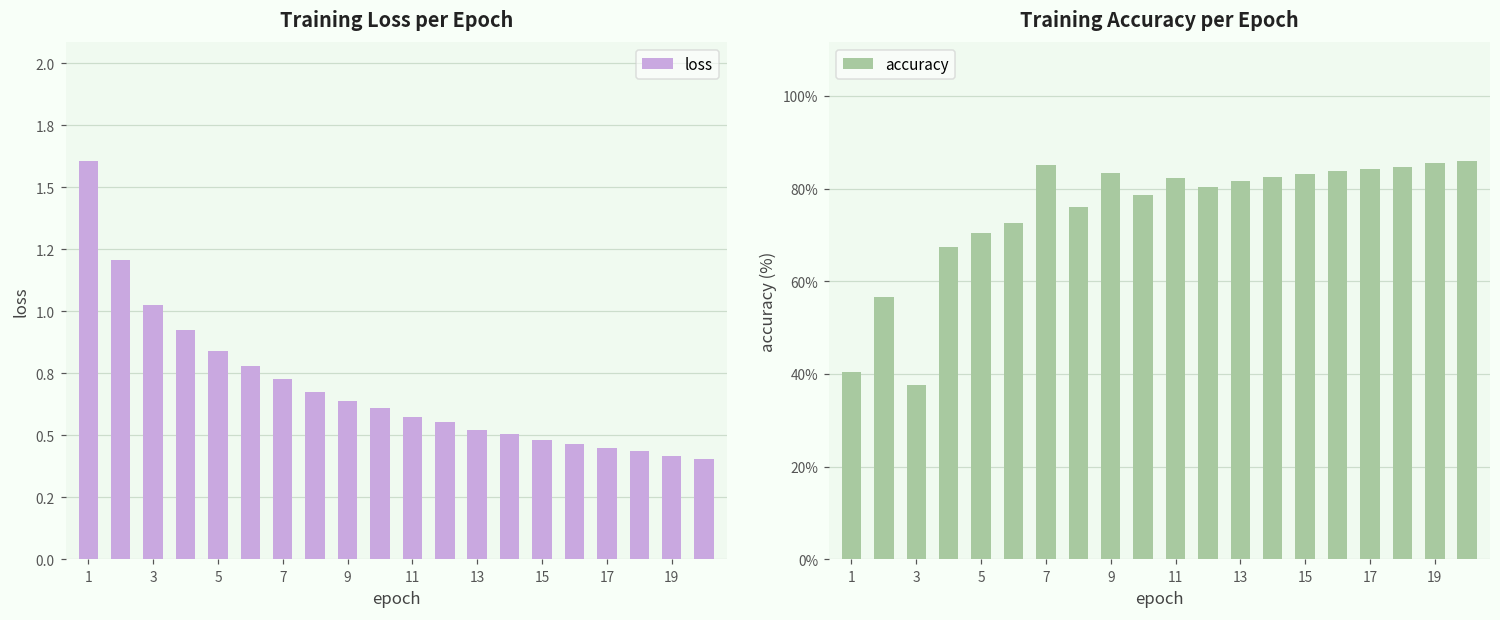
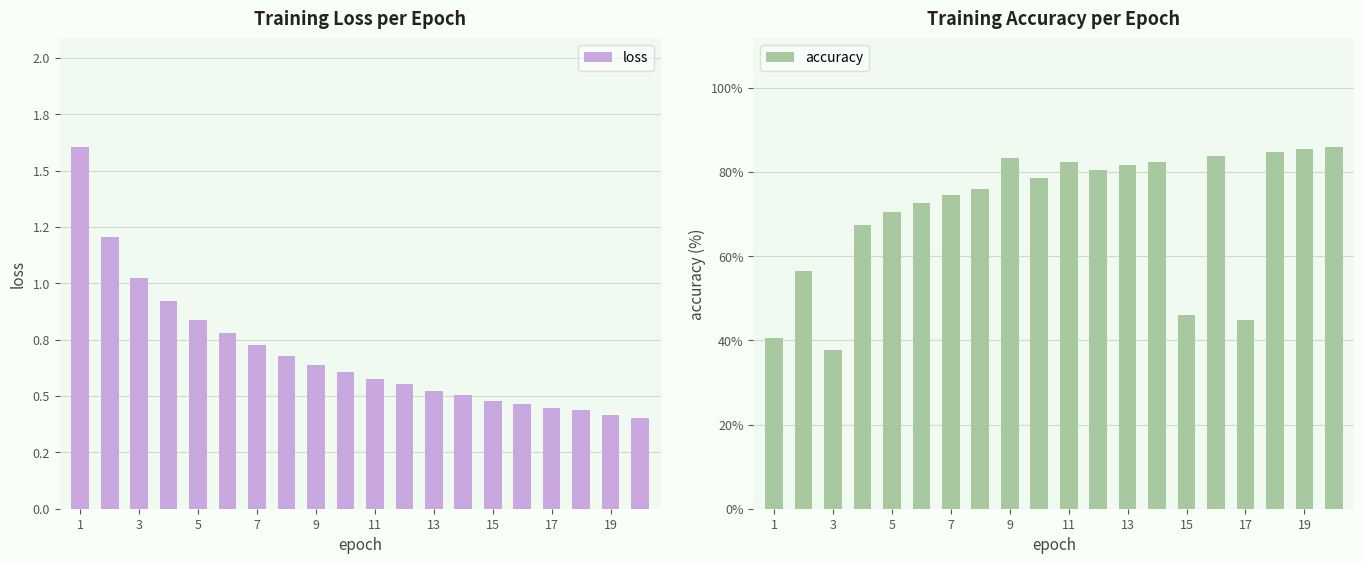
  {
    "Training Accuracy per Epoch": {
      "1": "40%",
      "3": "38%",
      "5": "70%",
-     "7": "85%",
+     "7": "74%",
      "9": "83%",
      "11": "82%",
      "13": "82%",
-     "15": "83%",
-     "17": "84%",
+     "15": "46%",
+     "17": "45%",
      "19": "85%"
    }
  }
